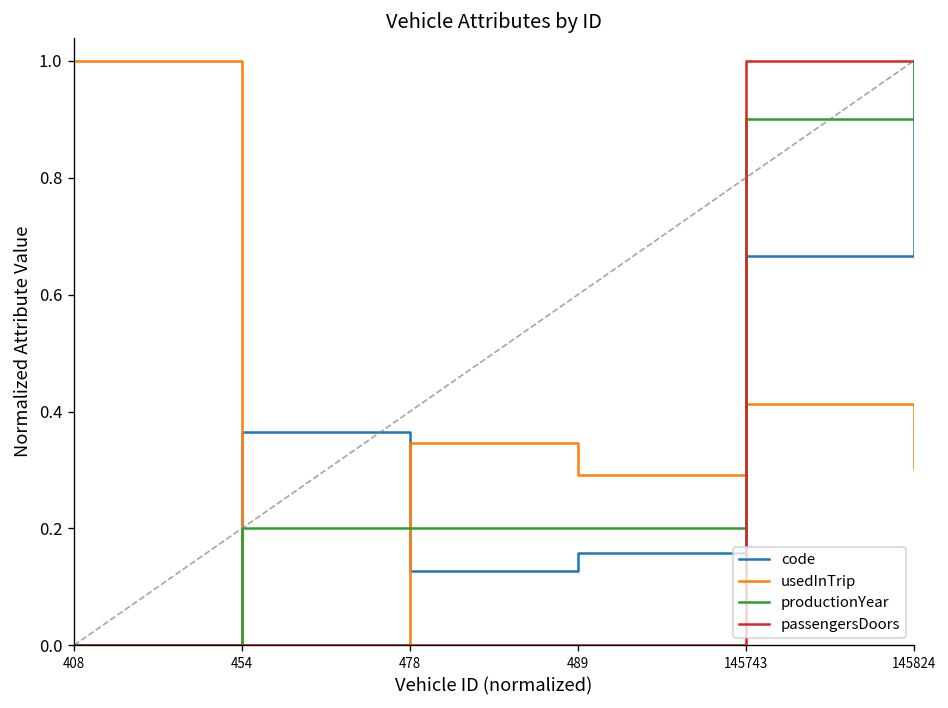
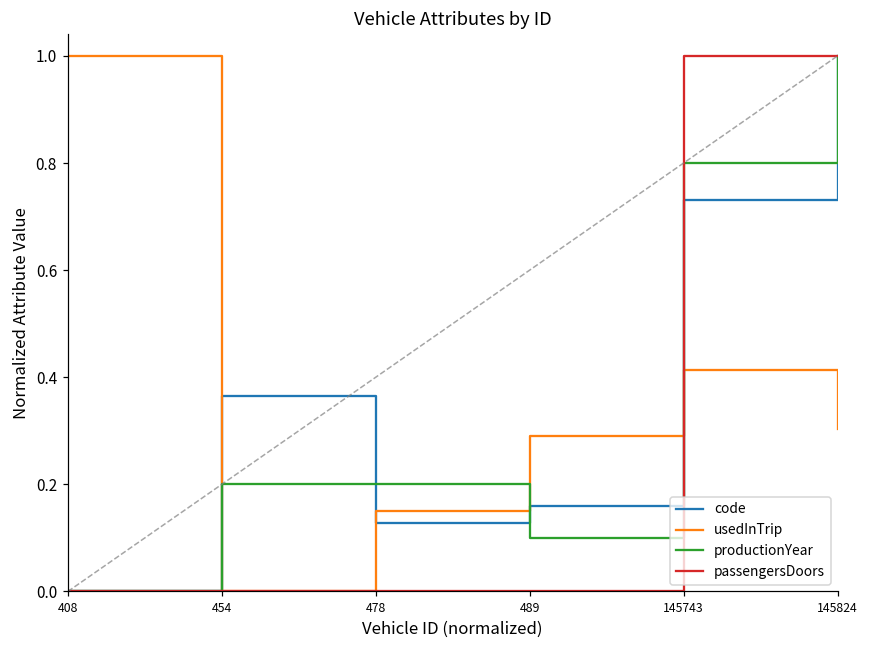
  {
    "code": {
      "454": 0.37,
      "478": 0.13,
      "489": 0.16,
-     "145743": 0.67
+     "145743": 0.73
    },
    "usedInTrip": {
      "408": 1.00,
-     "478": 0.35,
+     "478": 0.15,
      "489": 0.29,
      "145743": 0.41,
      "145824": 0.30
    },
    "productionYear": {
      "454": 0.20,
      "478": 0.20,
-     "489": 0.20,
-     "145743": 0.90
+     "489": 0.10,
+     "145743": 0.80
    },
    "passengersDoors": {
      "478": 0.00,
      "489": 0.00,
      "145743": 1.00
    }
  }
